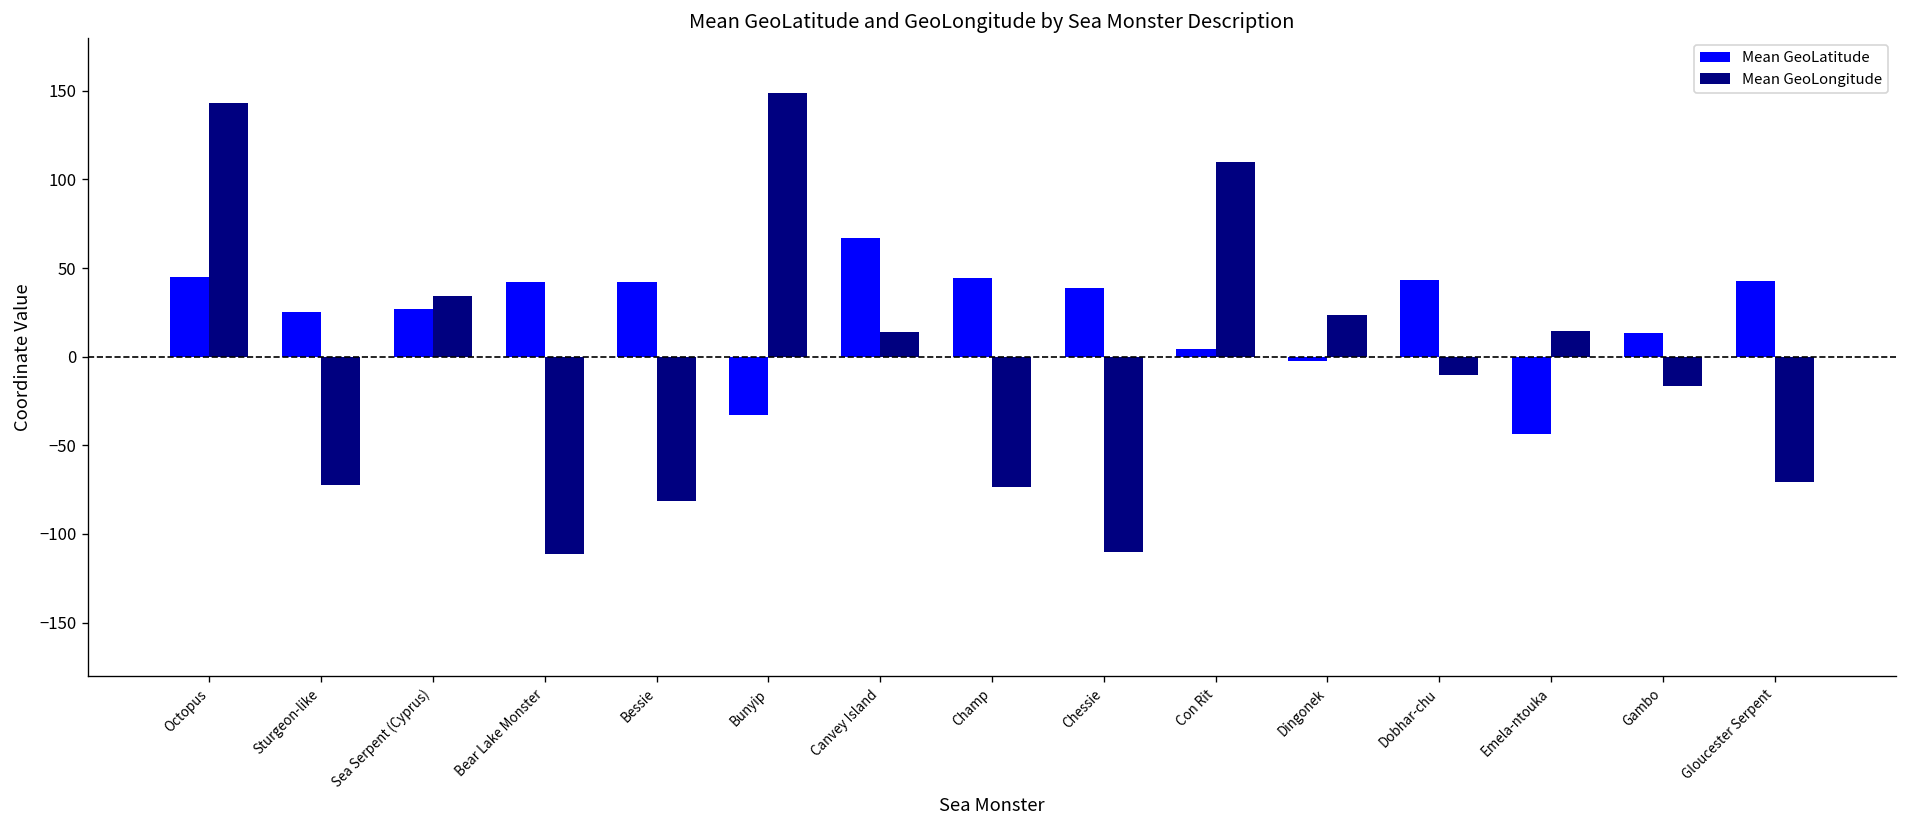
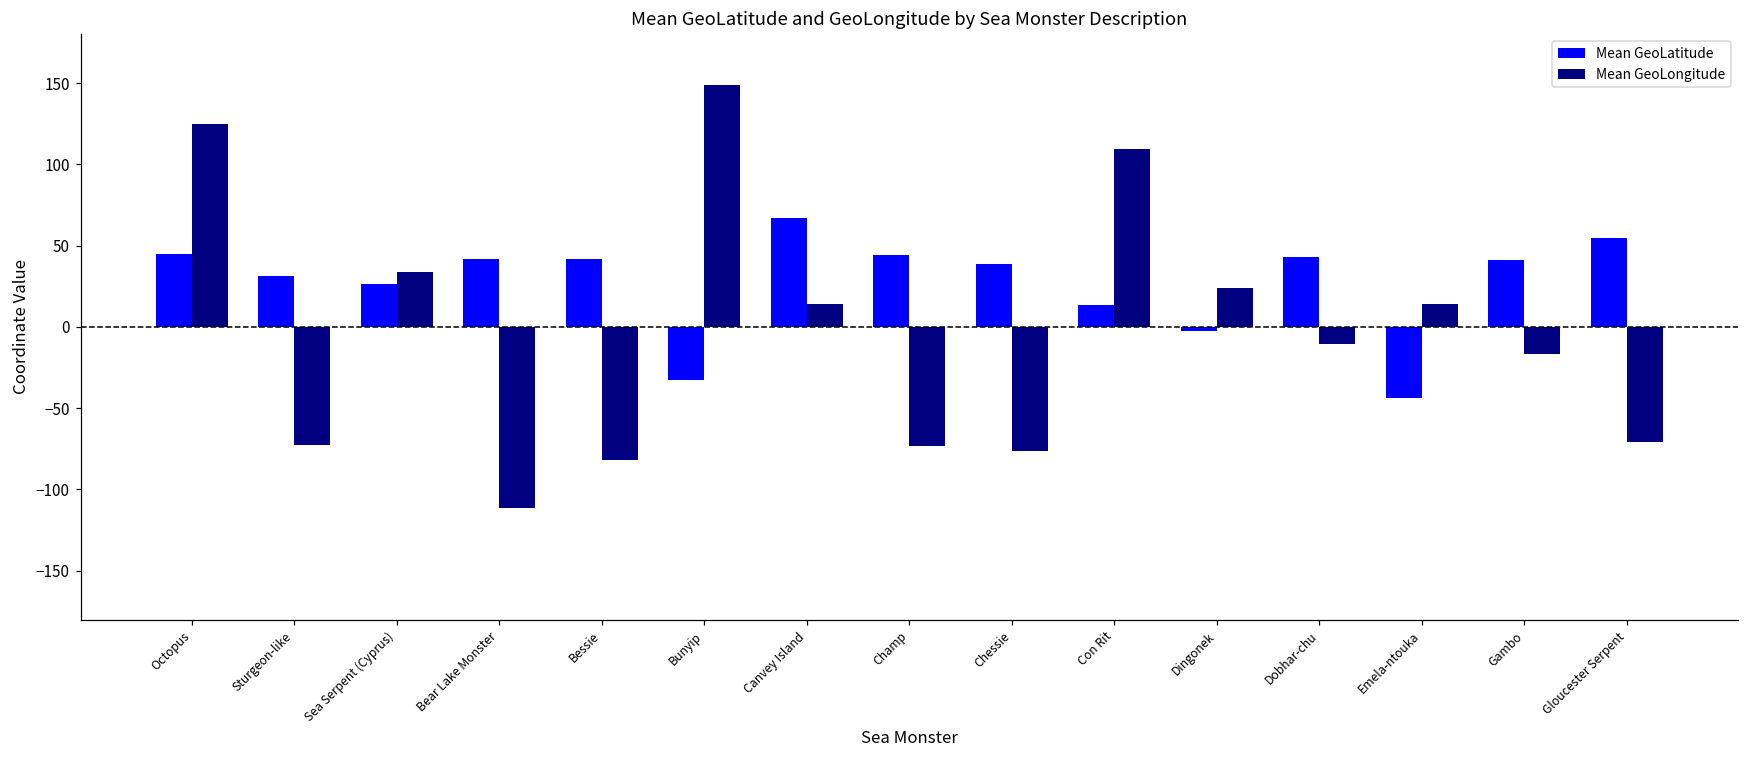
  {
    "Mean GeoLatitude": {
      "Octopus": 45,
-     "Sturgeon-like": 25,
+     "Sturgeon-like": 31,
      "Sea Serpent (Cyprus)": 27,
      "Bear Lake Monster": 42,
      "Bessie": 42,
      "Bunyip": -33,
      "Canvey Island": 67,
      "Champ": 45,
      "Chessie": 39,
-     "Con Rit": 4,
+     "Con Rit": 14,
      "Dingonek": -3,
      "Dobhar-chu": 43,
      "Emela-ntouka": -44,
-     "Gambo": 13,
-     "Gloucester Serpent": 43
+     "Gambo": 41,
+     "Gloucester Serpent": 55
    },
    "Mean GeoLongitude": {
-     "Octopus": 143,
+     "Octopus": 125,
      "Sturgeon-like": -72,
      "Sea Serpent (Cyprus)": 34,
      "Bear Lake Monster": -111,
      "Bessie": -82,
      "Bunyip": 149,
      "Canvey Island": 14,
      "Champ": -73,
-     "Chessie": -110,
+     "Chessie": -76,
      "Con Rit": 110,
      "Dingonek": 24,
      "Dobhar-chu": -10,
      "Emela-ntouka": 14,
      "Gambo": -17,
      "Gloucester Serpent": -71
    }
  }
